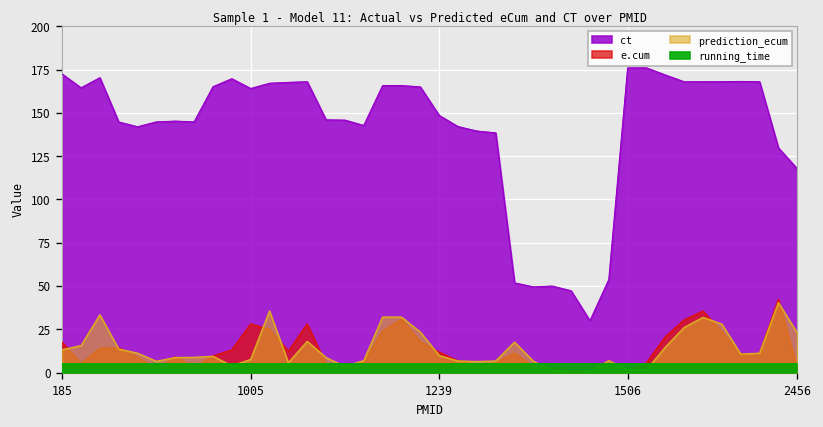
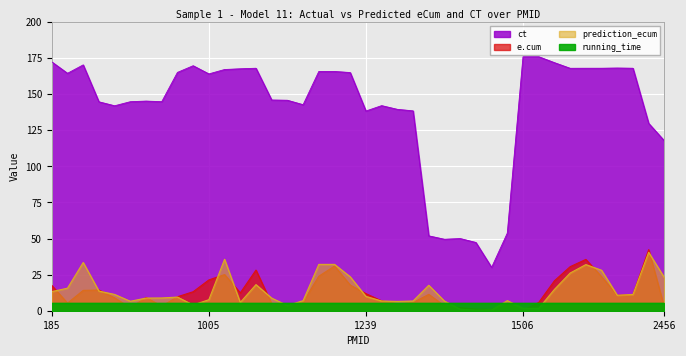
  {
    "ct": {
      "185": 172,
      "1005": 164,
-     "1239": 149,
+     "1239": 138,
      "1506": 176,
      "2456": 118
    },
    "e.cum": {
      "185": 18,
-     "1005": 28,
+     "1005": 21,
      "1239": 12,
      "2456": 2
    },
    "prediction_ecum": {
      "185": 13,
      "1005": 8,
      "1239": 10,
      "2456": 23
    },
    "running_time": {
      "185": 5,
      "1005": 5,
      "1239": 5,
      "1506": 5,
      "2456": 5
    }
  }
